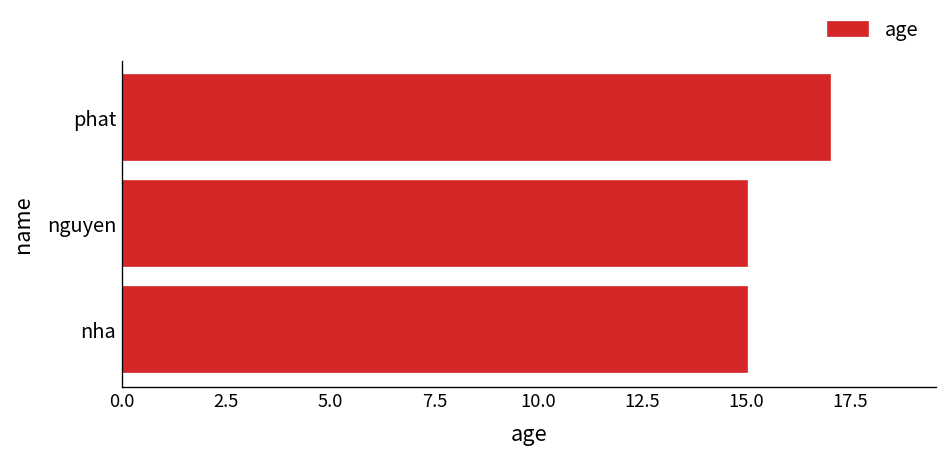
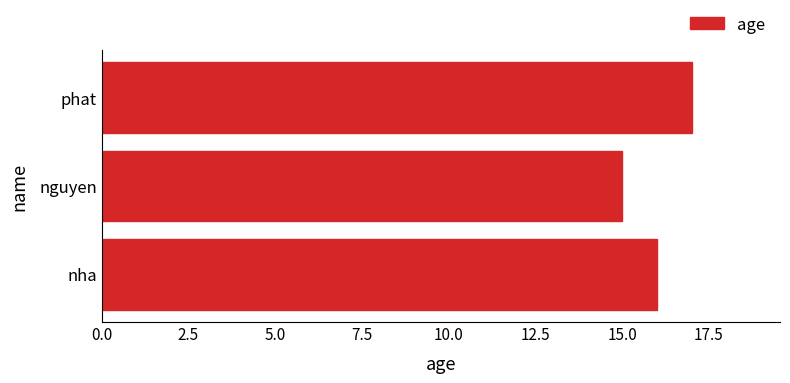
  {
    "phat": 17,
    "nguyen": 15,
-   "nha": 15
+   "nha": 16
  }
